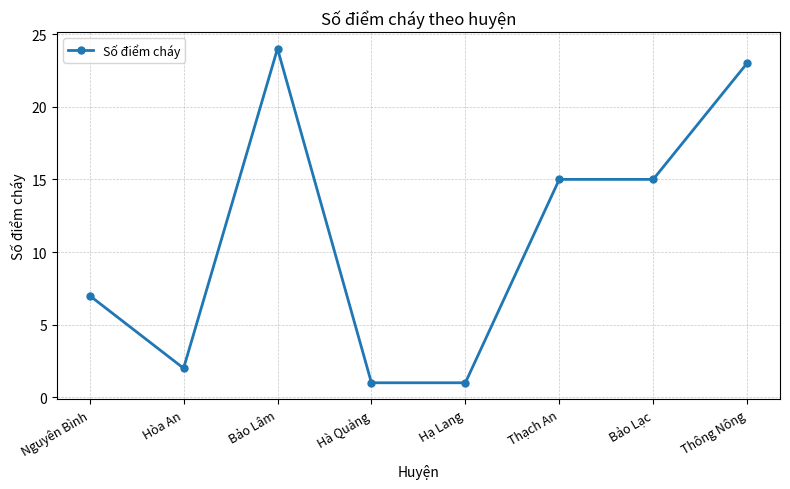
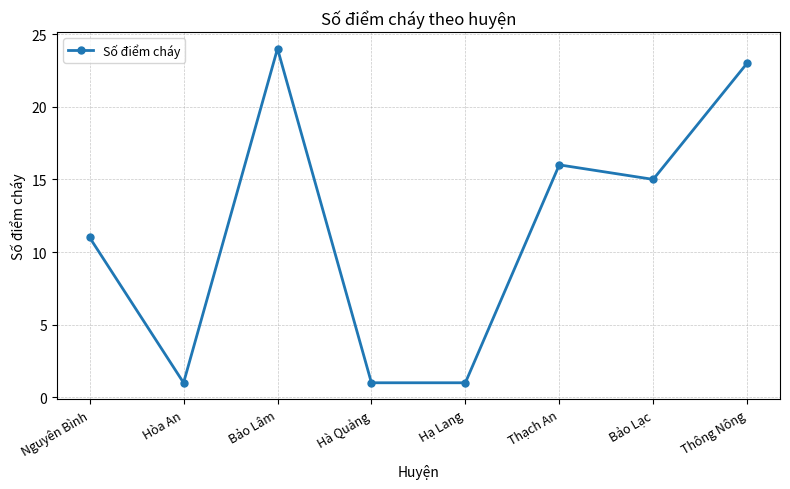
  {
-   "Nguyên Bình": 7,
-   "Hòa An": 2,
+   "Nguyên Bình": 11,
+   "Hòa An": 1,
    "Bảo Lâm": 24,
    "Hà Quảng": 1,
    "Hạ Lang": 1,
-   "Thạch An": 15,
+   "Thạch An": 16,
    "Bảo Lạc": 15,
    "Thông Nông": 23
  }
